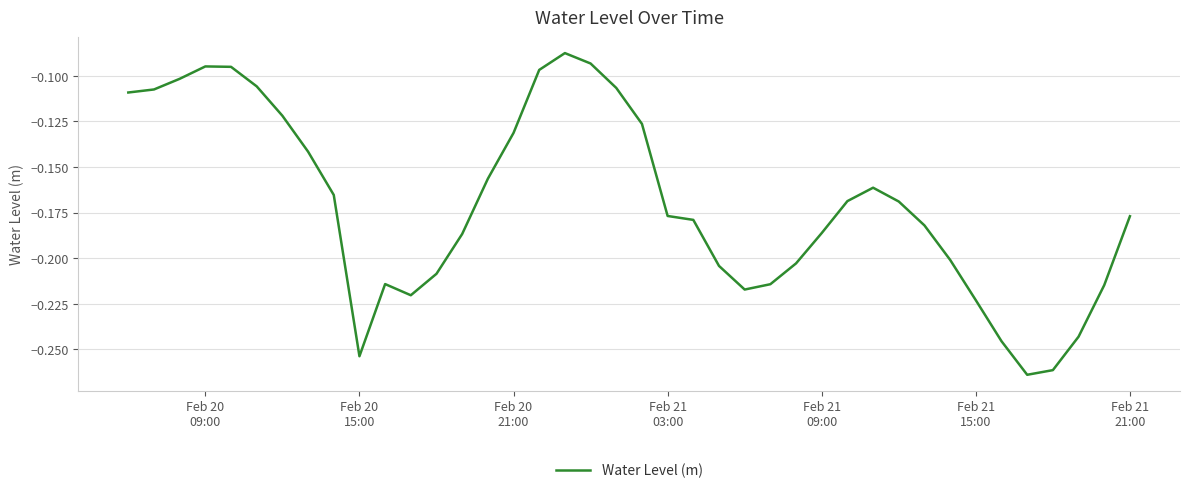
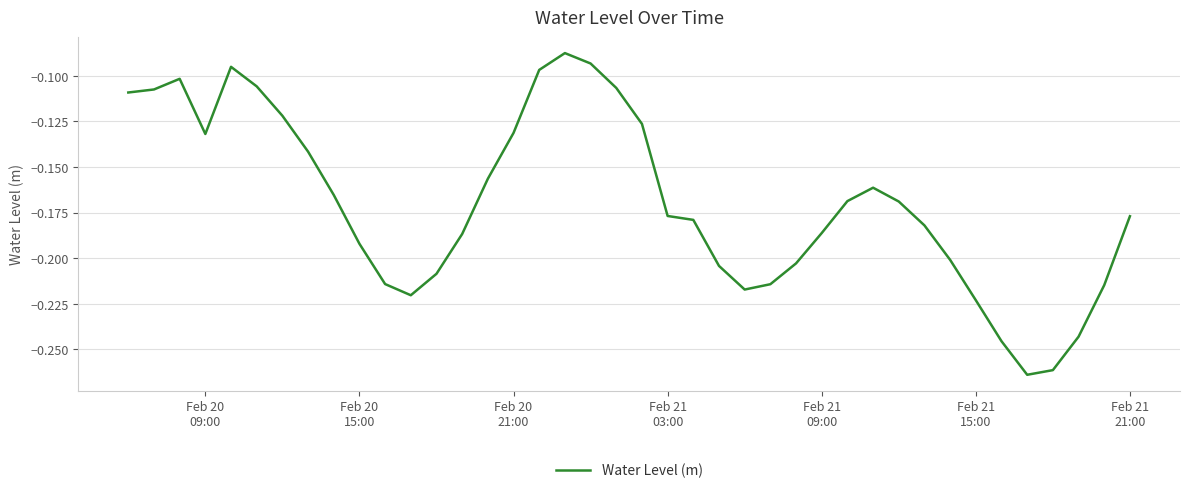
  {
-   "Feb 20 09:00": -0.095,
-   "Feb 20 15:00": -0.254,
+   "Feb 20 09:00": -0.132,
+   "Feb 20 15:00": -0.192,
    "Feb 20 21:00": -0.131,
    "Feb 21 03:00": -0.177,
    "Feb 21 09:00": -0.186,
    "Feb 21 15:00": -0.223,
    "Feb 21 21:00": -0.177
  }
